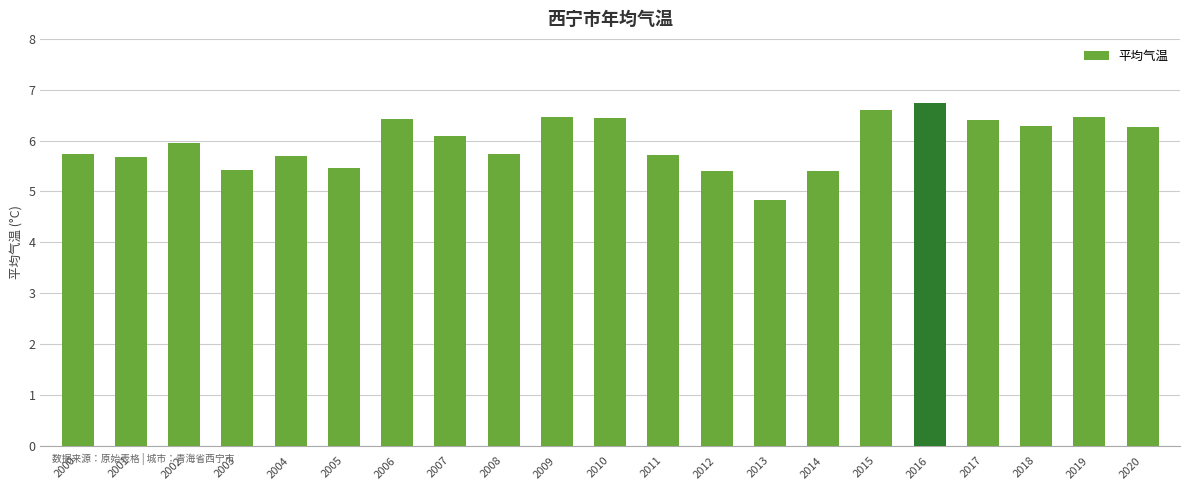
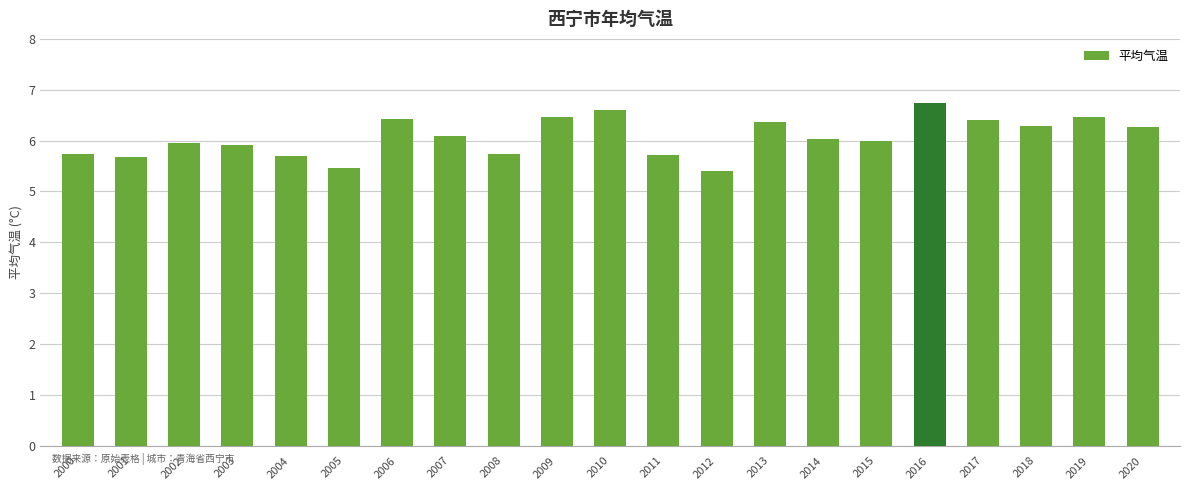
  {
    "2000": 5.7,
    "2001": 5.7,
    "2002": 6.0,
-   "2003": 5.4,
+   "2003": 5.9,
    "2004": 5.7,
    "2005": 5.5,
    "2006": 6.4,
    "2007": 6.1,
    "2008": 5.7,
    "2009": 6.5,
-   "2010": 6.4,
+   "2010": 6.6,
    "2011": 5.7,
    "2012": 5.4,
-   "2013": 4.8,
-   "2014": 5.4,
-   "2015": 6.6,
+   "2013": 6.4,
+   "2014": 6.0,
+   "2015": 6.0,
    "2016": 6.7,
    "2017": 6.4,
    "2018": 6.3,
    "2019": 6.5,
    "2020": 6.3
  }
